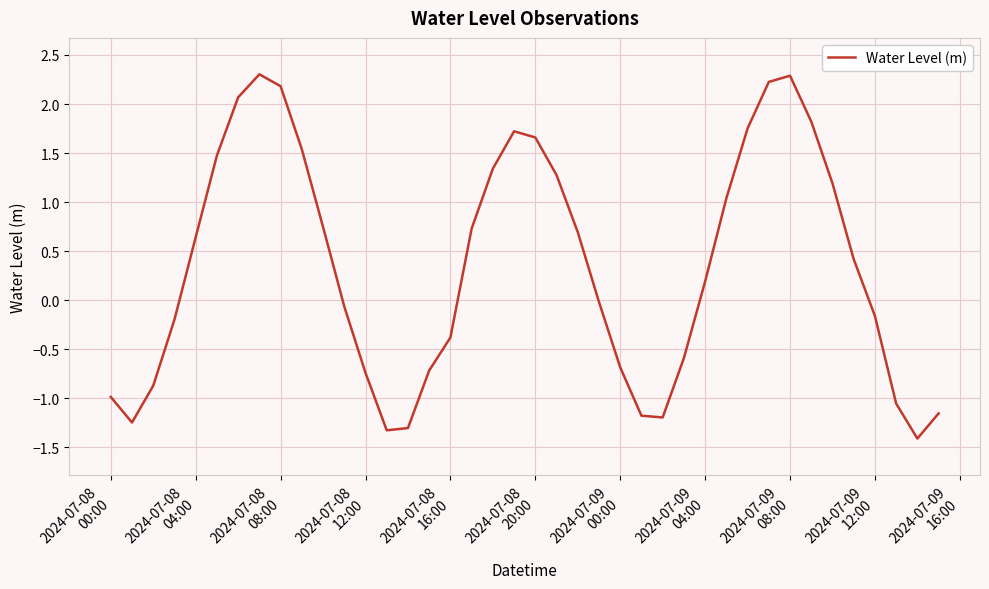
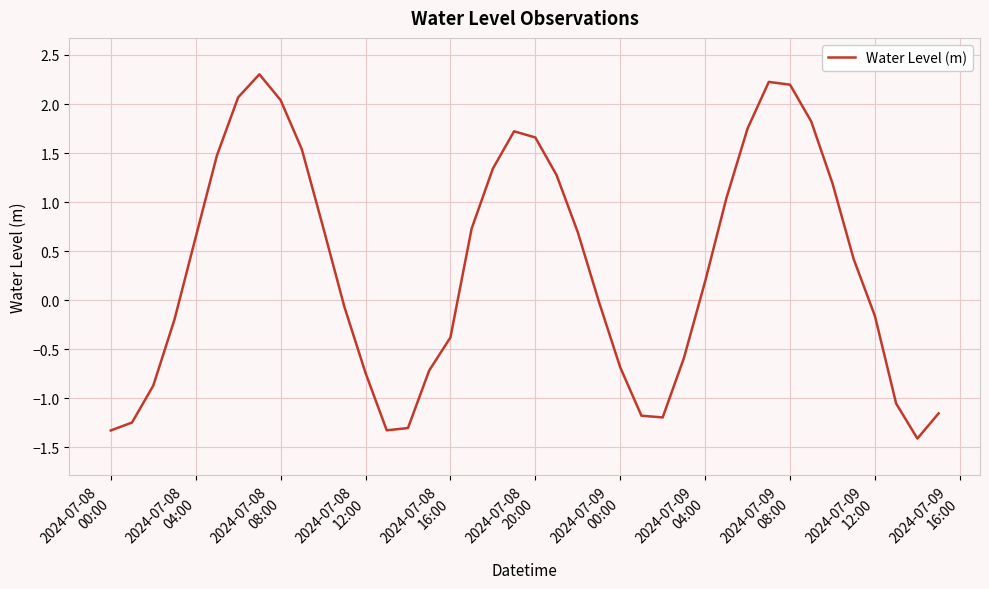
  {
-   "2024-07-08 00:00": -1.0,
+   "2024-07-08 00:00": -1.3,
    "2024-07-08 04:00": 0.6,
-   "2024-07-08 08:00": 2.2,
+   "2024-07-08 08:00": 2.0,
    "2024-07-08 12:00": -0.7,
    "2024-07-08 16:00": -0.4,
    "2024-07-08 20:00": 1.7,
    "2024-07-09 00:00": -0.7,
    "2024-07-09 04:00": 0.2,
-   "2024-07-09 08:00": 2.3,
+   "2024-07-09 08:00": 2.2,
    "2024-07-09 12:00": -0.2
  }
